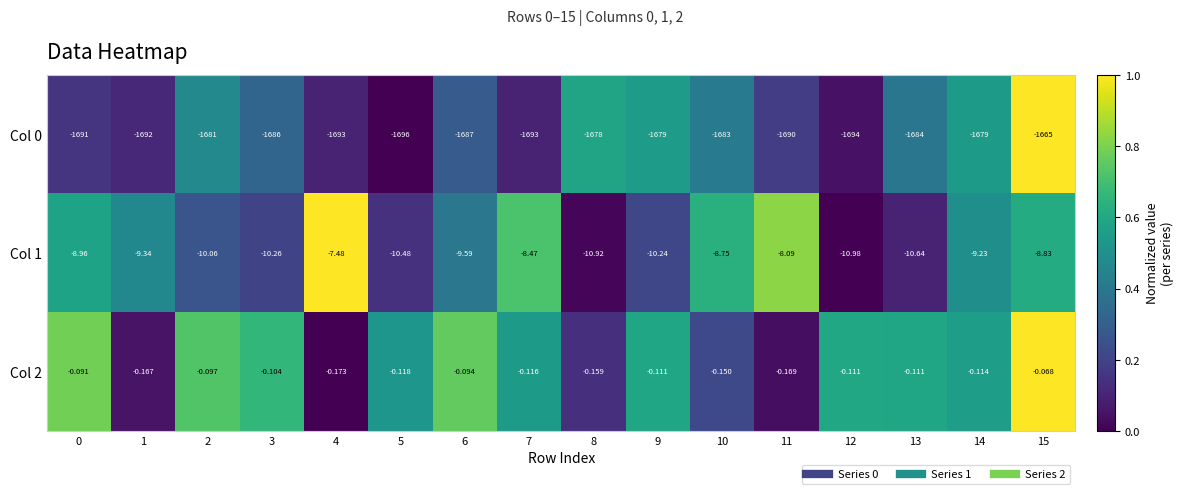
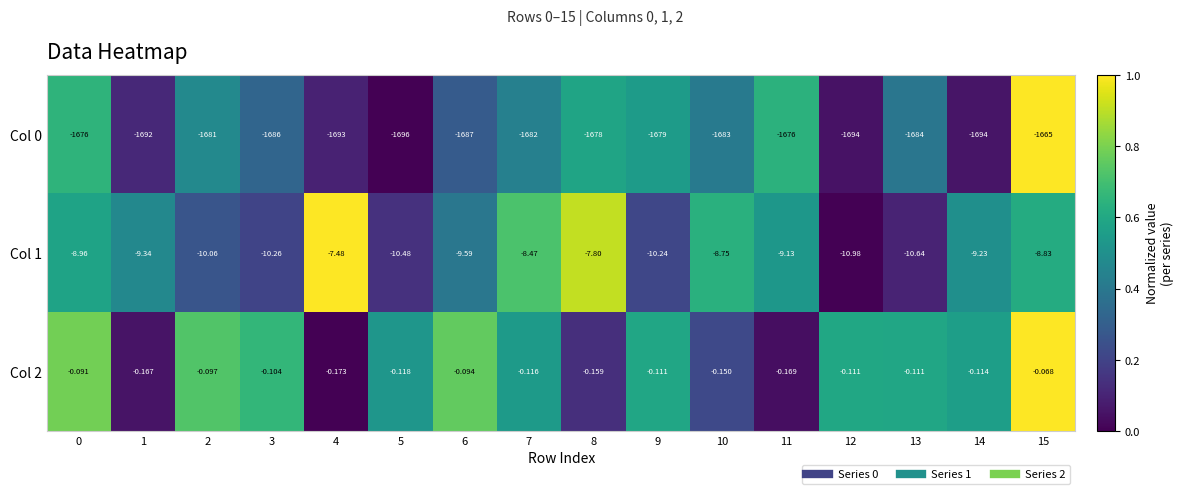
  {
    "Col 0": {
-     "0": -1691,
+     "0": -1676,
      "1": -1692,
      "2": -1681,
      "3": -1686,
      "4": -1693,
      "5": -1696,
      "6": -1687,
-     "7": -1693,
+     "7": -1682,
      "8": -1678,
      "9": -1679,
      "10": -1683,
-     "11": -1690,
+     "11": -1676,
      "12": -1694,
      "13": -1684,
-     "14": -1679,
+     "14": -1694,
      "15": -1665
    },
    "Col 1": {
      "0": -8.96,
      "1": -9.34,
      "2": -10.06,
      "3": -10.26,
      "4": -7.48,
      "5": -10.48,
      "6": -9.59,
      "7": -8.47,
-     "8": -10.92,
+     "8": -7.80,
      "9": -10.24,
      "10": -8.75,
-     "11": -8.09,
+     "11": -9.13,
      "12": -10.98,
      "13": -10.64,
      "14": -9.23,
      "15": -8.83
    },
    "Col 2": {
      "0": -0.091,
      "1": -0.167,
      "2": -0.097,
      "3": -0.104,
      "4": -0.173,
      "5": -0.118,
      "6": -0.094,
      "7": -0.116,
      "8": -0.159,
      "9": -0.111,
      "10": -0.150,
      "11": -0.169,
      "12": -0.111,
      "13": -0.111,
      "14": -0.114,
      "15": -0.068
    }
  }
